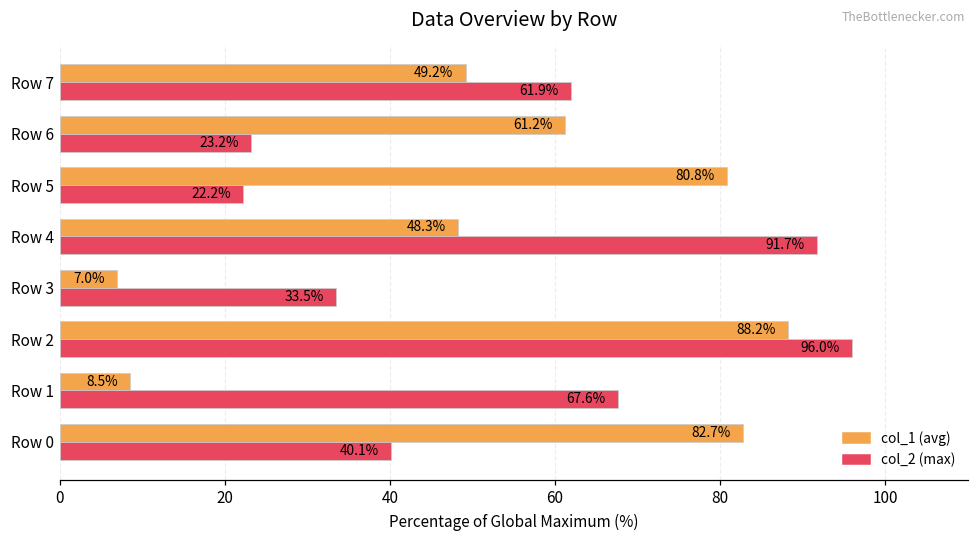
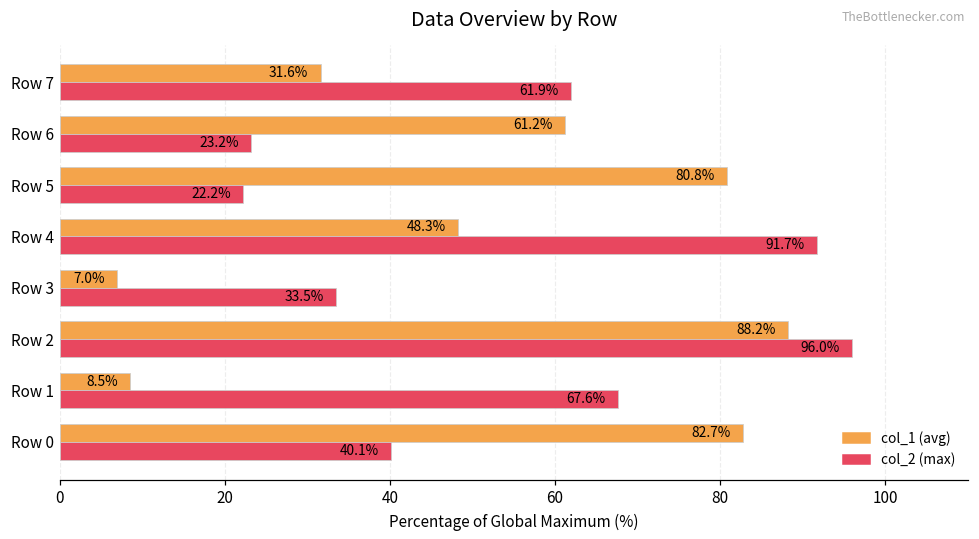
  {
    "col_1 (avg)": {
-     "Row 7": "49.2%",
+     "Row 7": "31.6%",
      "Row 6": "61.2%",
      "Row 5": "80.8%",
      "Row 4": "48.3%",
      "Row 3": "7.0%",
      "Row 2": "88.2%",
      "Row 1": "8.5%",
      "Row 0": "82.7%"
    },
    "col_2 (max)": {
      "Row 7": "61.9%",
      "Row 6": "23.2%",
      "Row 5": "22.2%",
      "Row 4": "91.7%",
      "Row 3": "33.5%",
      "Row 2": "96.0%",
      "Row 1": "67.6%",
      "Row 0": "40.1%"
    }
  }
